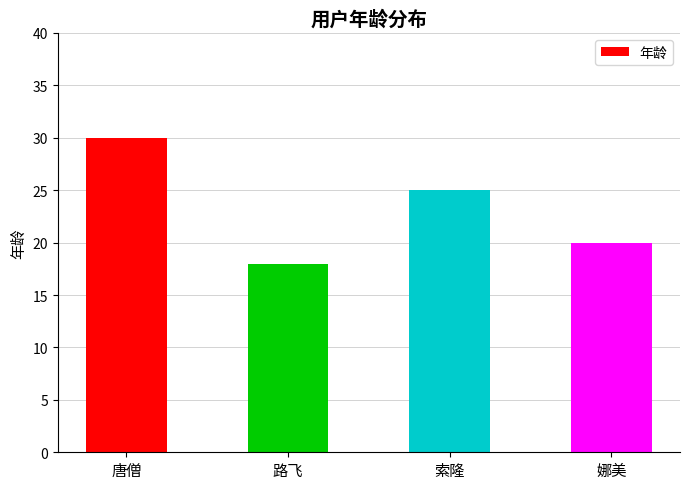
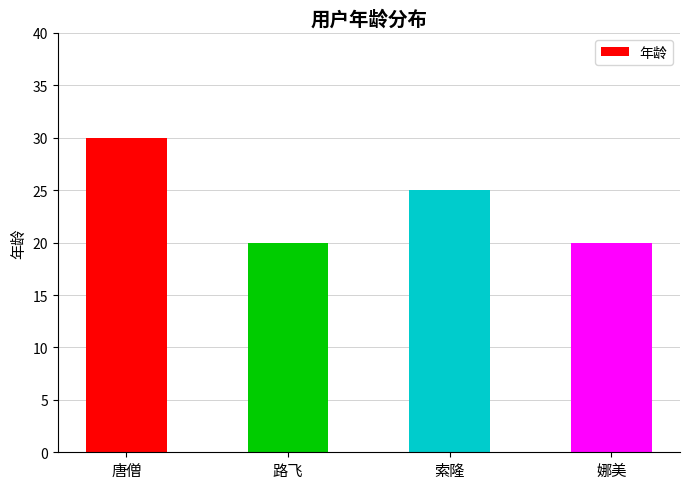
  {
    "唐僧": 30,
-   "路飞": 18,
+   "路飞": 20,
    "索隆": 25,
    "娜美": 20
  }
